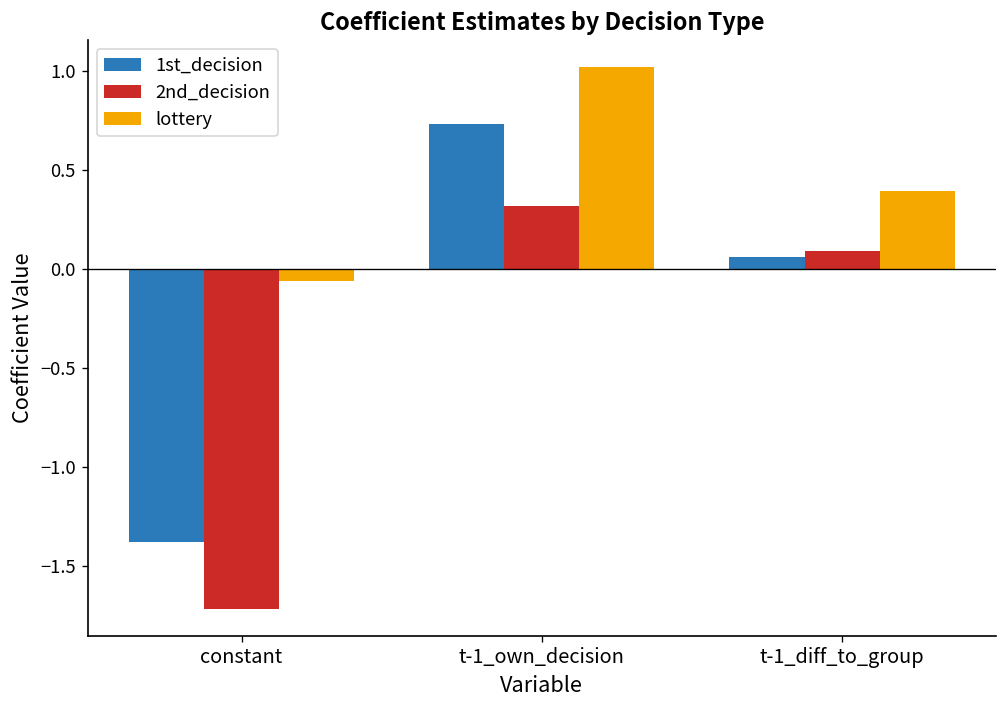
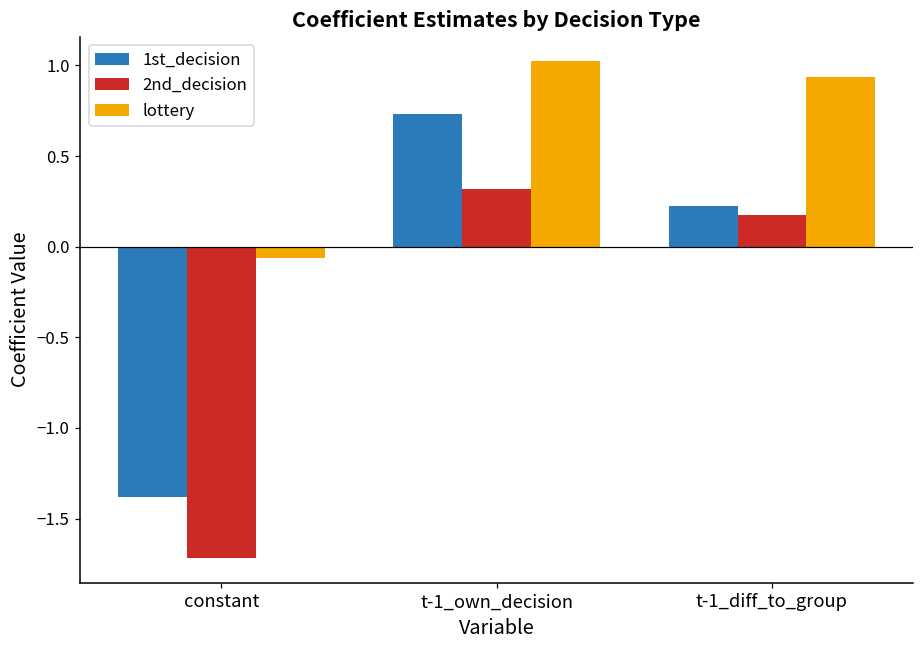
  {
    "1st_decision": {
      "constant": -1.38,
      "t-1_own_decision": 0.73,
-     "t-1_diff_to_group": 0.06
+     "t-1_diff_to_group": 0.22
    },
    "2nd_decision": {
      "constant": -1.72,
      "t-1_own_decision": 0.32,
-     "t-1_diff_to_group": 0.09
+     "t-1_diff_to_group": 0.18
    },
    "lottery": {
      "constant": -0.06,
      "t-1_own_decision": 1.02,
-     "t-1_diff_to_group": 0.39
+     "t-1_diff_to_group": 0.94
    }
  }
